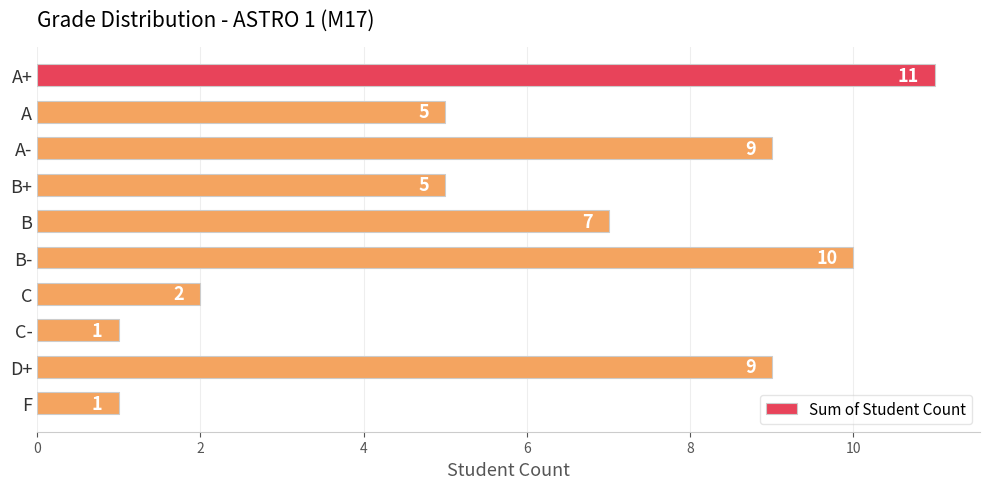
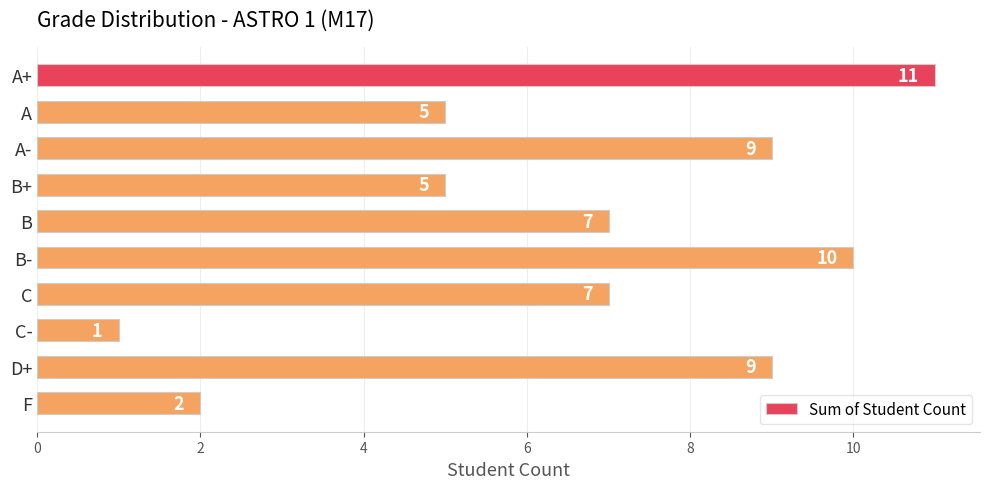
  {
    "A+": 11,
    "A": 5,
    "A-": 9,
    "B+": 5,
    "B": 7,
    "B-": 10,
-   "C": 2,
+   "C": 7,
    "C-": 1,
    "D+": 9,
-   "F": 1
+   "F": 2
  }
